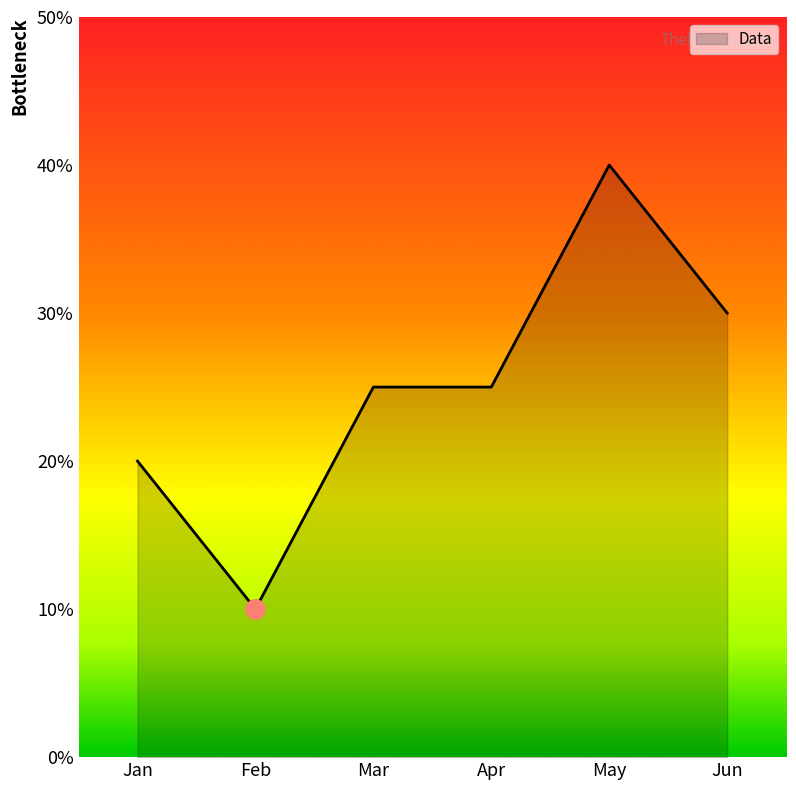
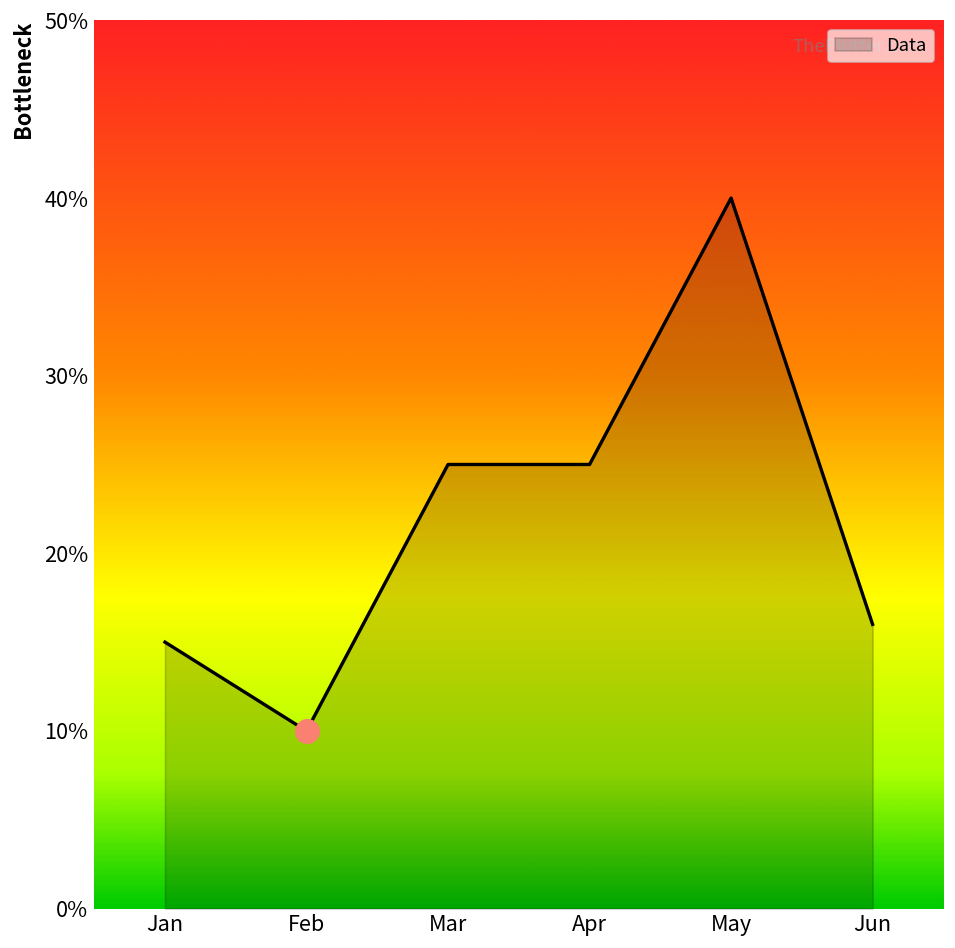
  {
    "Data": {
-     "Jan": "20%",
+     "Jan": "15%",
      "Mar": "25%",
      "Apr": "25%",
      "May": "40%",
-     "Jun": "30%"
+     "Jun": "16%"
    }
  }
